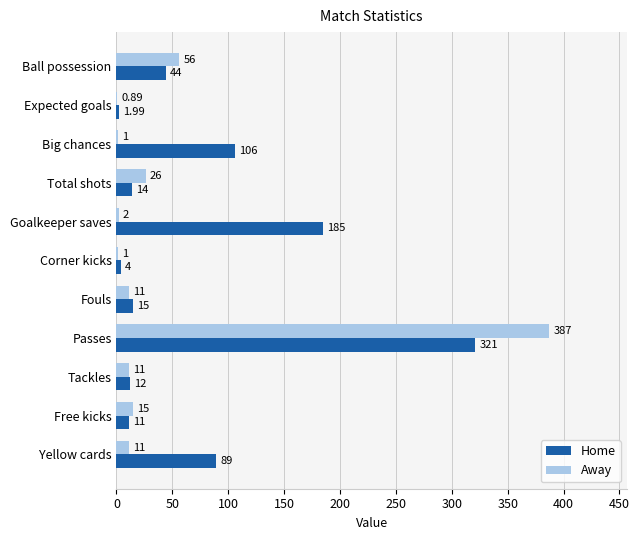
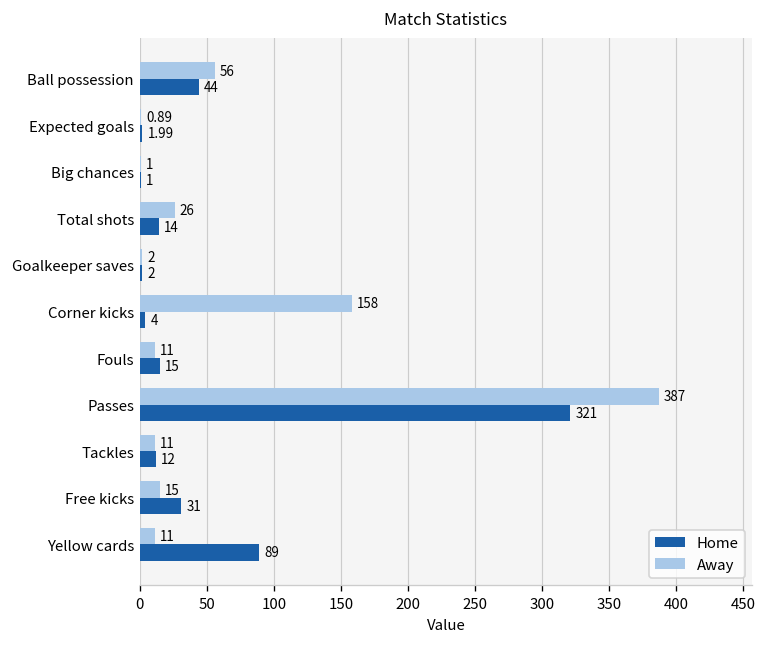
  {
    "Home": {
      "Ball possession": 44,
      "Expected goals": 1.99,
-     "Big chances": 106,
+     "Big chances": 1,
      "Total shots": 14,
-     "Goalkeeper saves": 185,
+     "Goalkeeper saves": 2,
      "Corner kicks": 4,
      "Fouls": 15,
      "Passes": 321,
      "Tackles": 12,
-     "Free kicks": 11,
+     "Free kicks": 31,
      "Yellow cards": 89
    },
    "Away": {
      "Ball possession": 56,
      "Expected goals": 0.89,
      "Big chances": 1,
      "Total shots": 26,
      "Goalkeeper saves": 2,
-     "Corner kicks": 1,
+     "Corner kicks": 158,
      "Fouls": 11,
      "Passes": 387,
      "Tackles": 11,
      "Free kicks": 15,
      "Yellow cards": 11
    }
  }
